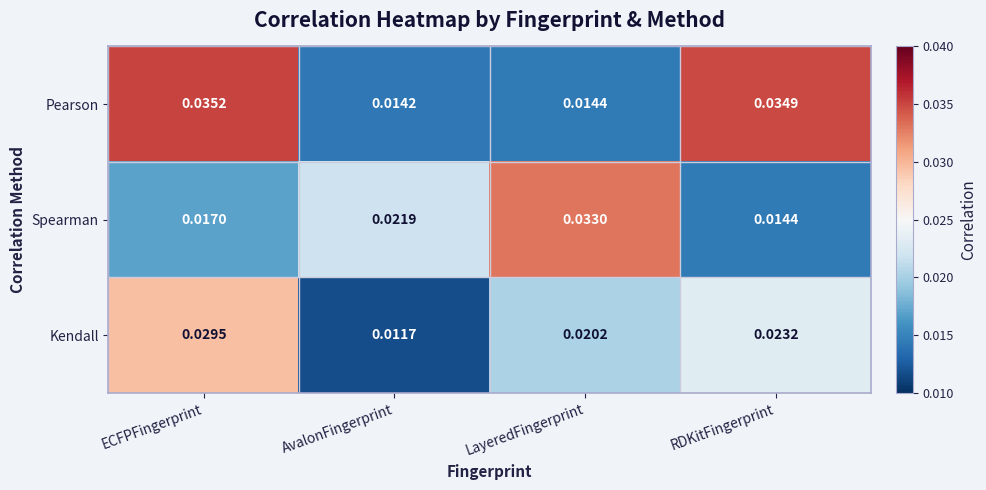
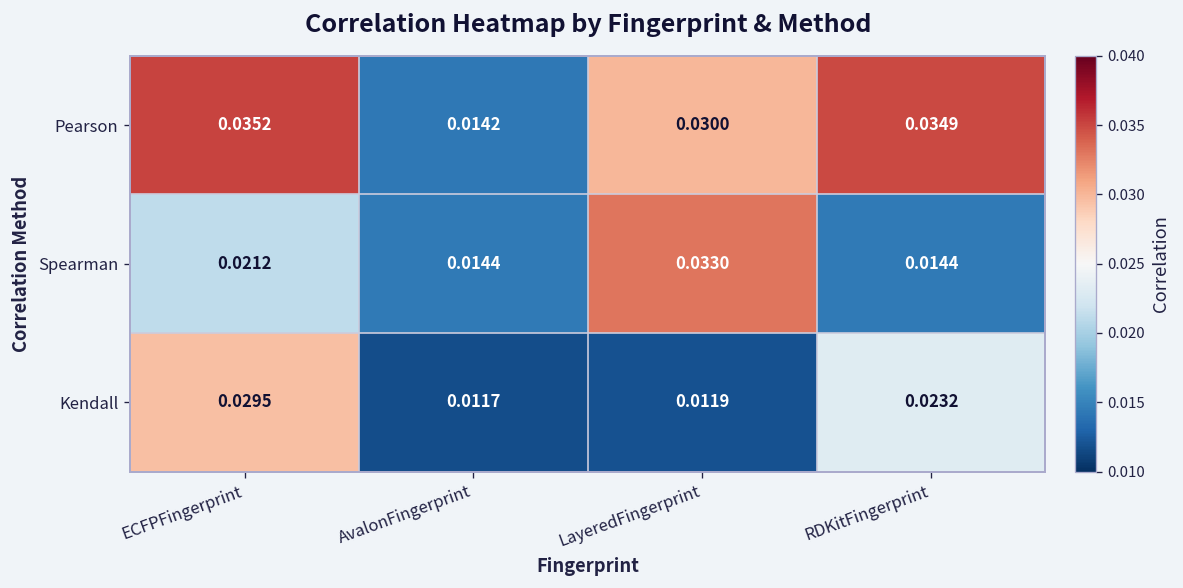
  {
    "Pearson": {
      "ECFPFingerprint": 0.0352,
      "AvalonFingerprint": 0.0142,
-     "LayeredFingerprint": 0.0144,
+     "LayeredFingerprint": 0.0300,
      "RDKitFingerprint": 0.0349
    },
    "Spearman": {
-     "ECFPFingerprint": 0.0170,
-     "AvalonFingerprint": 0.0219,
+     "ECFPFingerprint": 0.0212,
+     "AvalonFingerprint": 0.0144,
      "LayeredFingerprint": 0.0330,
      "RDKitFingerprint": 0.0144
    },
    "Kendall": {
      "ECFPFingerprint": 0.0295,
      "AvalonFingerprint": 0.0117,
-     "LayeredFingerprint": 0.0202,
+     "LayeredFingerprint": 0.0119,
      "RDKitFingerprint": 0.0232
    }
  }
